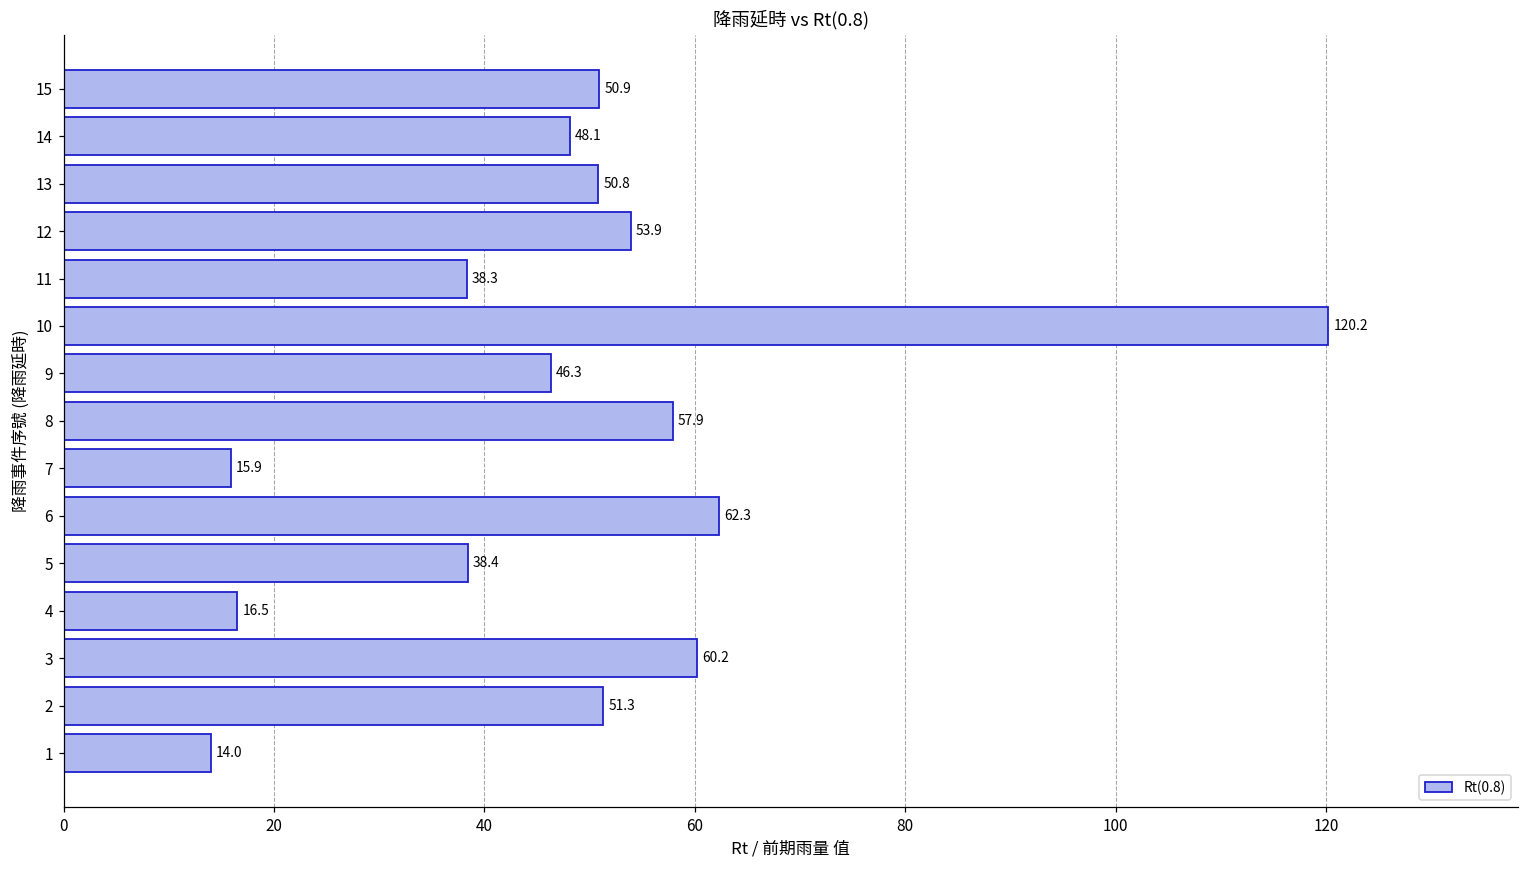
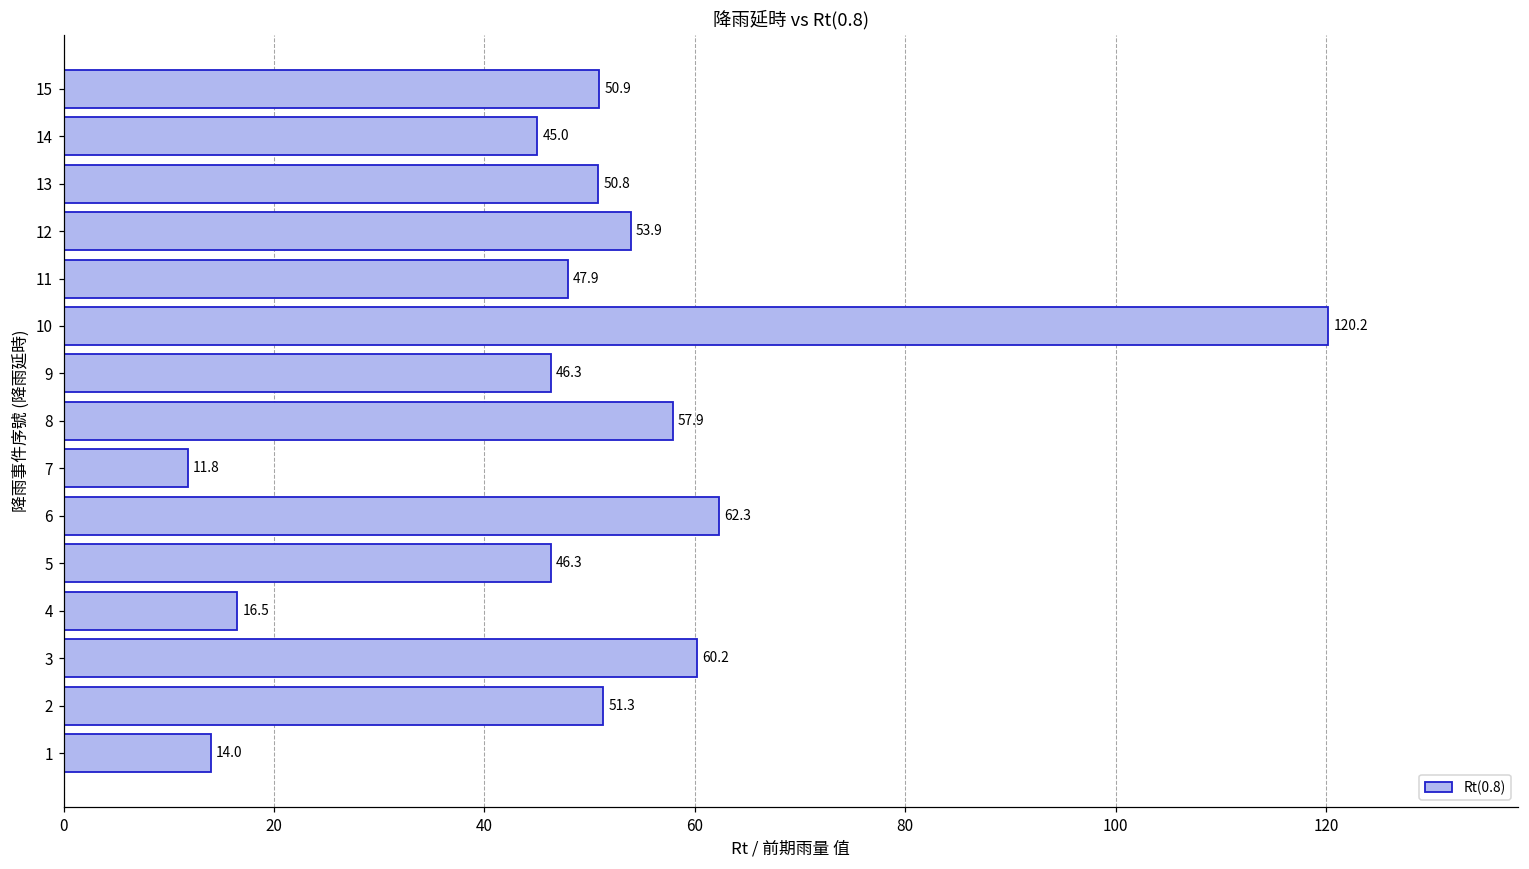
  {
    "15": 50.9,
-   "14": 48.1,
+   "14": 45.0,
    "13": 50.8,
    "12": 53.9,
-   "11": 38.3,
+   "11": 47.9,
    "10": 120.2,
    "9": 46.3,
    "8": 57.9,
-   "7": 15.9,
+   "7": 11.8,
    "6": 62.3,
-   "5": 38.4,
+   "5": 46.3,
    "4": 16.5,
    "3": 60.2,
    "2": 51.3,
    "1": 14.0
  }
